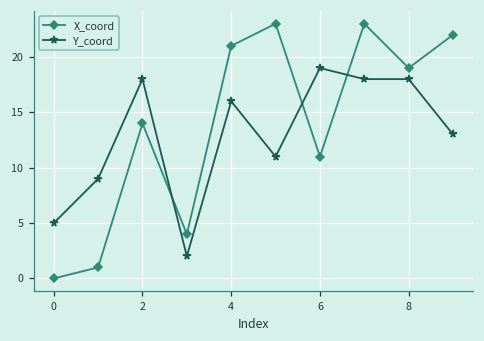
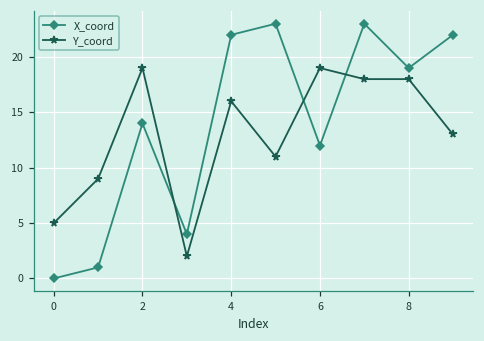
  {
    "X_coord": {
      "0": 0,
      "2": 14,
-     "4": 21,
-     "6": 11,
+     "4": 22,
+     "6": 12,
      "8": 19
    },
    "Y_coord": {
      "0": 5,
-     "2": 18,
+     "2": 19,
      "4": 16,
      "6": 19,
      "8": 18
    }
  }
